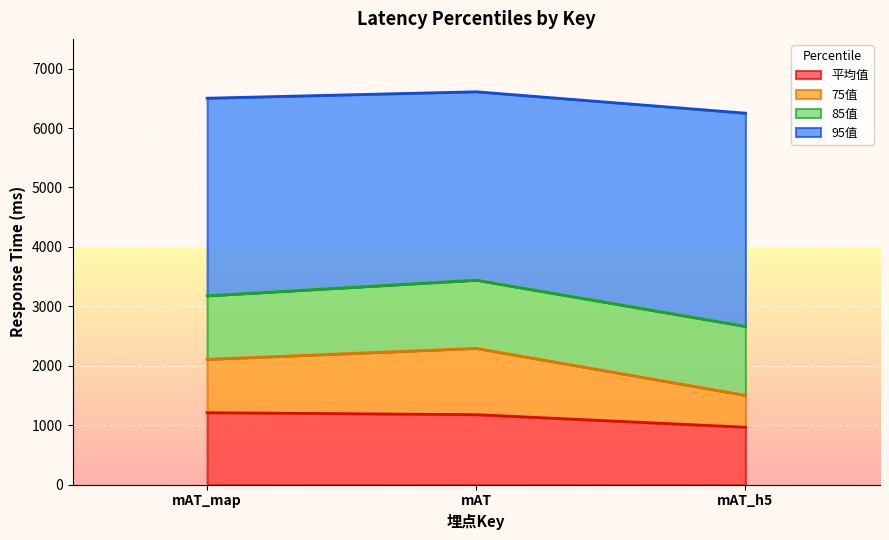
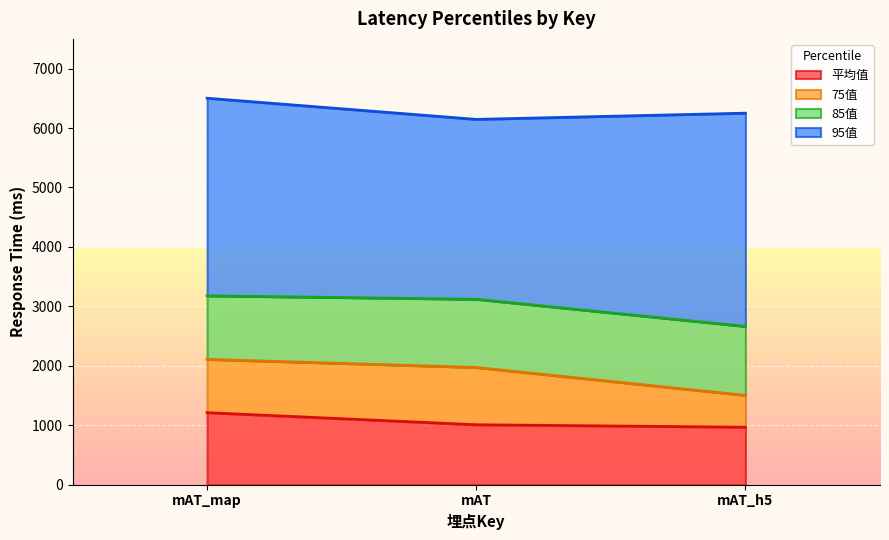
  {
    "平均值": {
      "mAT_map": 1200,
-     "mAT": 1200,
+     "mAT": 1000,
      "mAT_h5": 1000
    },
    "75值": {
      "mAT_map": 900,
-     "mAT": 1100,
+     "mAT": 1000,
      "mAT_h5": 500
    },
    "85值": {
      "mAT_map": 1100,
      "mAT": 1100,
      "mAT_h5": 1200
    },
    "95值": {
      "mAT_map": 3300,
-     "mAT": 3200,
+     "mAT": 3000,
      "mAT_h5": 3600
    }
  }
